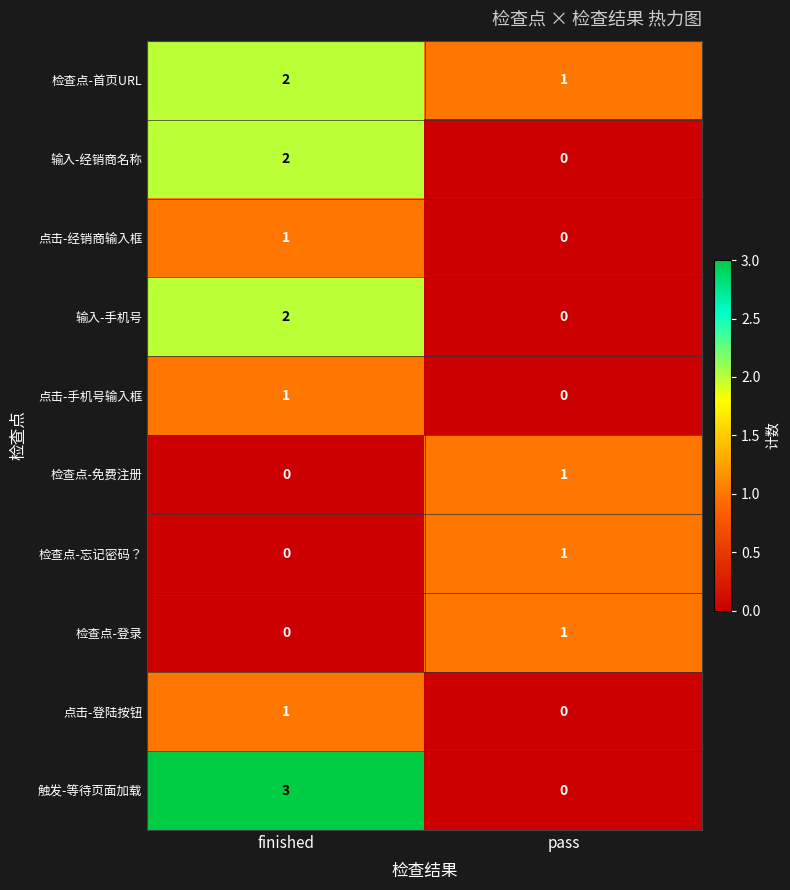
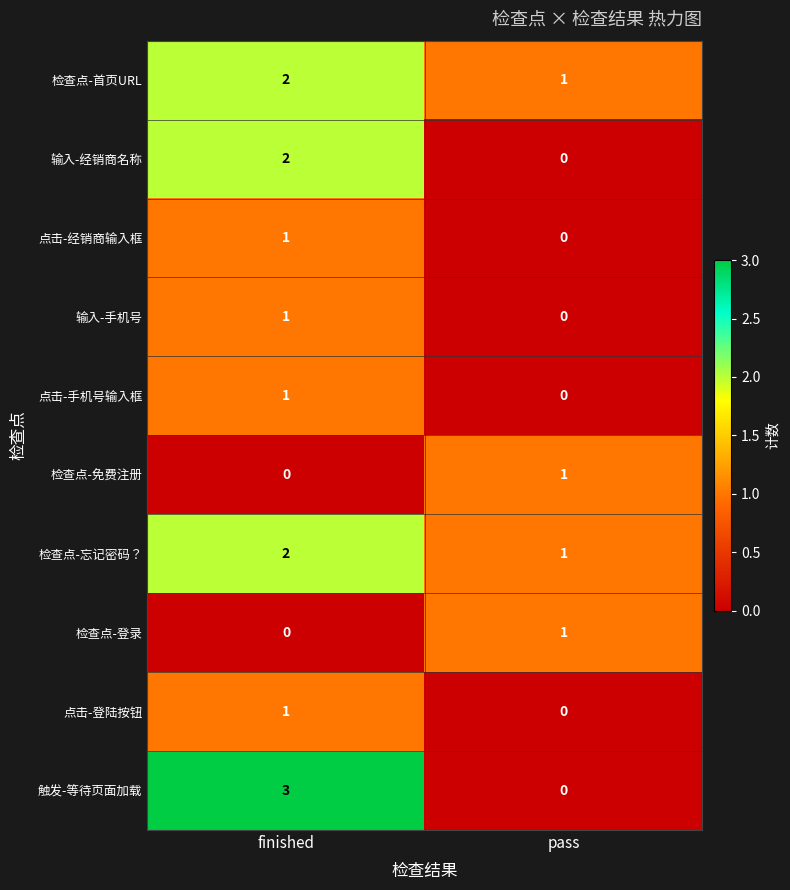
  {
    "检查点-首页URL": {
      "finished": 2,
      "pass": 1
    },
    "输入-经销商名称": {
      "finished": 2,
      "pass": 0
    },
    "点击-经销商输入框": {
      "finished": 1,
      "pass": 0
    },
    "输入-手机号": {
-     "finished": 2,
+     "finished": 1,
      "pass": 0
    },
    "点击-手机号输入框": {
      "finished": 1,
      "pass": 0
    },
    "检查点-免费注册": {
      "finished": 0,
      "pass": 1
    },
    "检查点-忘记密码？": {
-     "finished": 0,
+     "finished": 2,
      "pass": 1
    },
    "检查点-登录": {
      "finished": 0,
      "pass": 1
    },
    "点击-登陆按钮": {
      "finished": 1,
      "pass": 0
    },
    "触发-等待页面加载": {
      "finished": 3,
      "pass": 0
    }
  }
